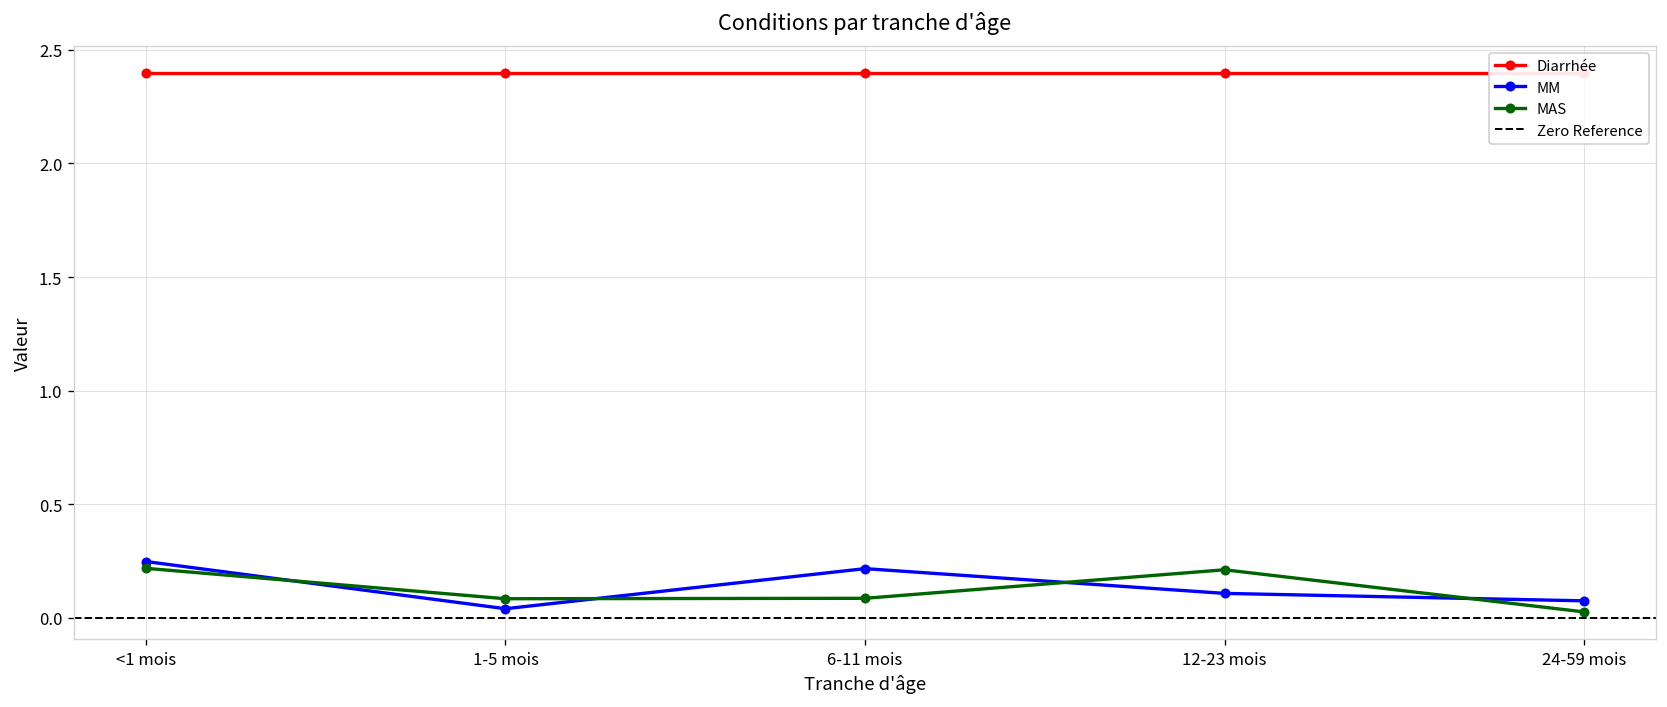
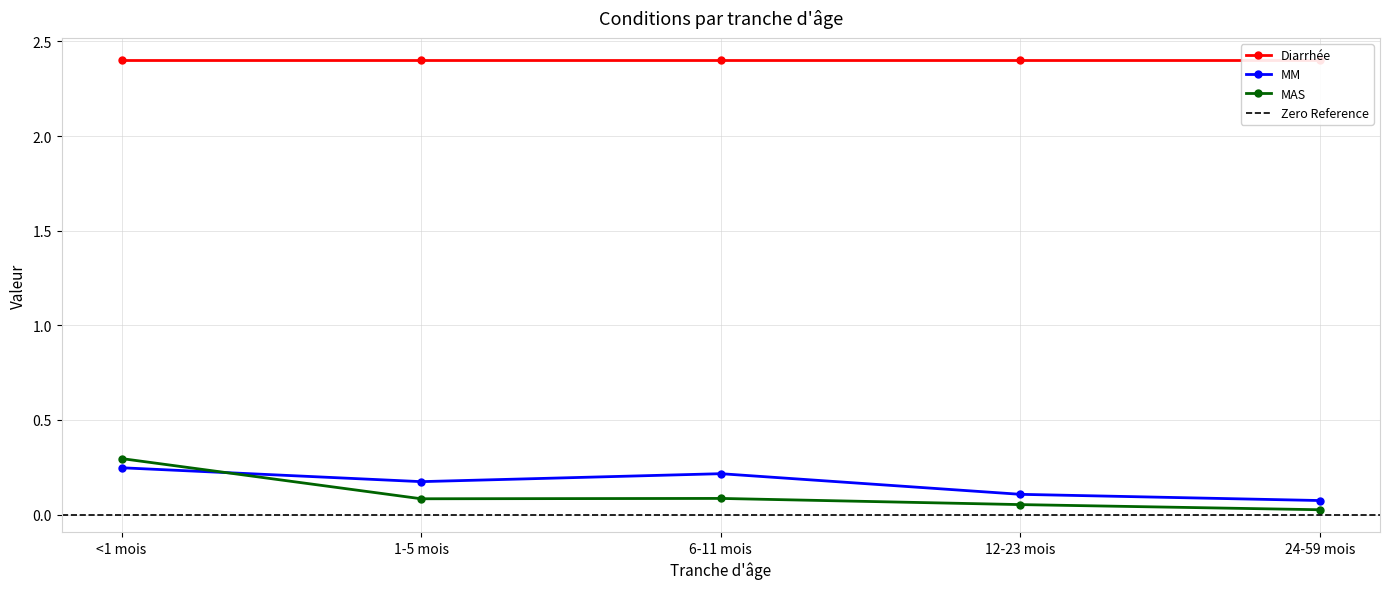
  {
    "Diarrhée": {
      "<1 mois": 2.40,
      "1-5 mois": 2.40,
      "6-11 mois": 2.40,
      "12-23 mois": 2.40
    },
    "MM": {
      "<1 mois": 0.25,
-     "1-5 mois": 0.04,
+     "1-5 mois": 0.17,
      "6-11 mois": 0.22,
      "12-23 mois": 0.11,
      "24-59 mois": 0.07
    },
    "MAS": {
-     "<1 mois": 0.22,
+     "<1 mois": 0.30,
      "1-5 mois": 0.08,
      "6-11 mois": 0.09,
-     "12-23 mois": 0.21,
+     "12-23 mois": 0.05,
      "24-59 mois": 0.03
    }
  }
